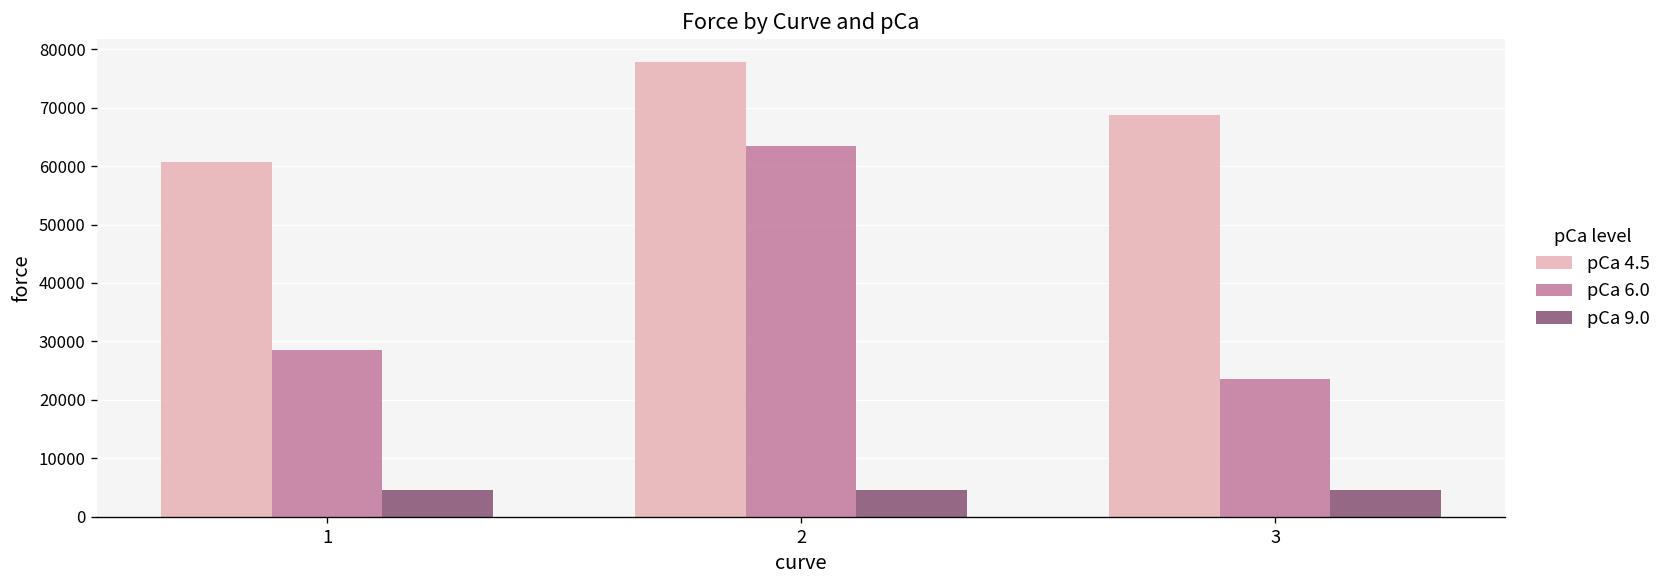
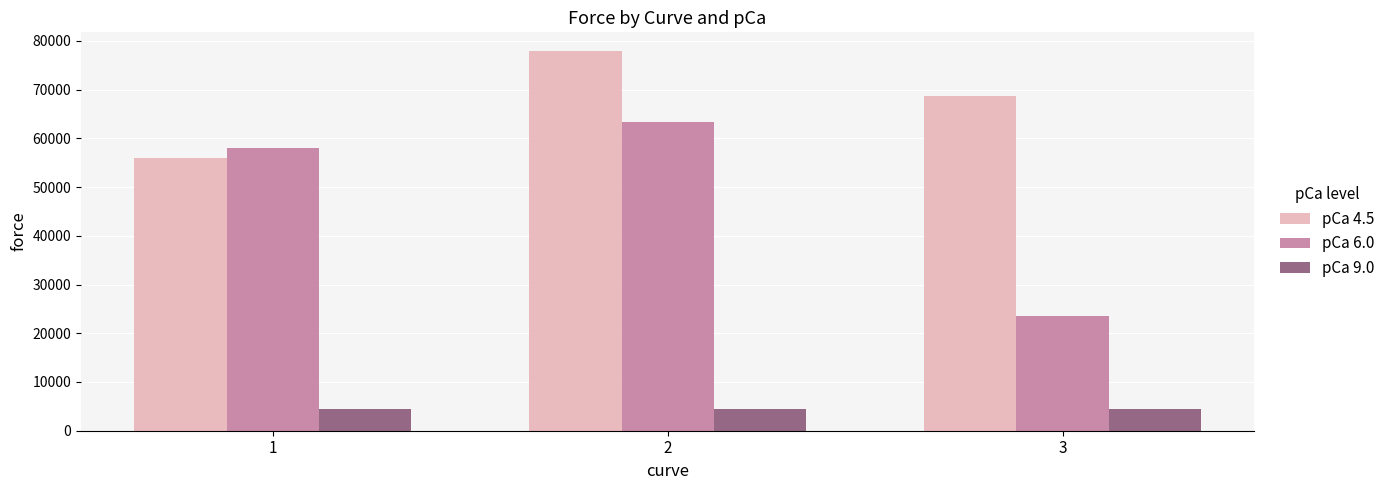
  {
    "pCa 4.5": {
-     "1": 61000,
+     "1": 56000,
      "2": 78000,
      "3": 69000
    },
    "pCa 6.0": {
-     "1": 29000,
+     "1": 58000,
      "2": 63000,
      "3": 24000
    },
    "pCa 9.0": {
      "1": 5000,
      "2": 5000,
      "3": 5000
    }
  }
